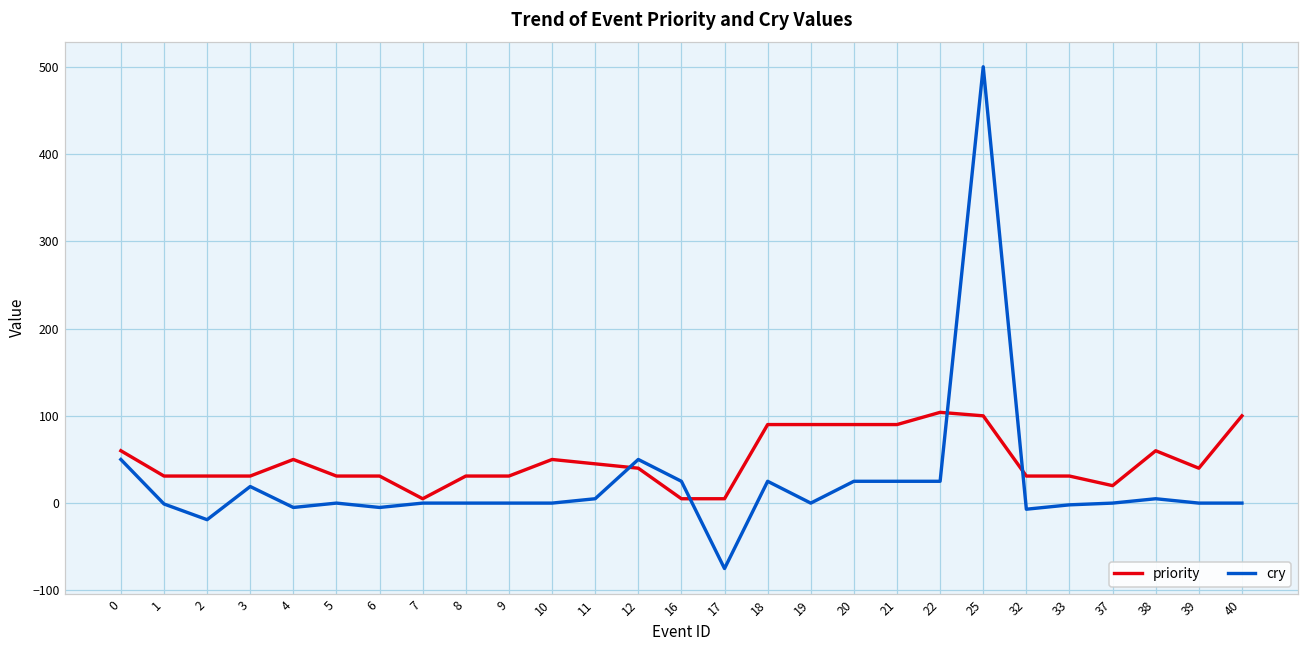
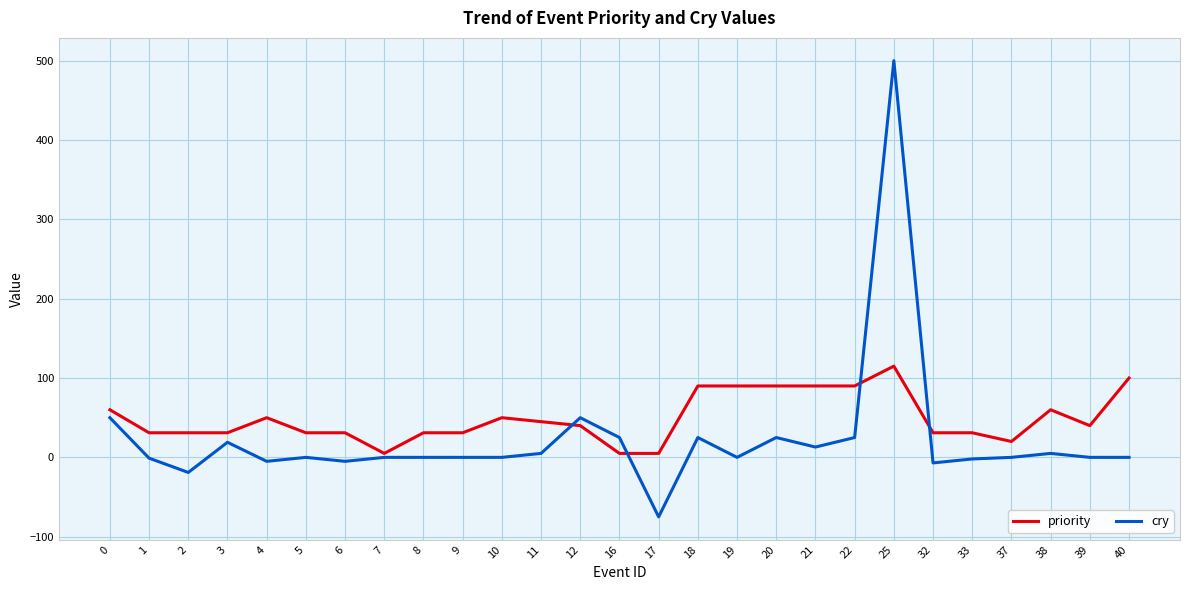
  {
    "priority": {
      "0": 60,
      "1": 30,
      "2": 30,
      "3": 30,
      "4": 50,
      "5": 30,
      "6": 30,
      "7": 10,
      "8": 30,
      "9": 30,
      "10": 50,
      "11": 50,
      "12": 40,
      "16": 10,
      "17": 10,
      "18": 90,
      "19": 90,
      "20": 90,
      "21": 90,
-     "22": 100,
-     "25": 100,
+     "22": 90,
+     "25": 120,
      "32": 30,
      "33": 30,
      "37": 20,
      "38": 60,
      "39": 40,
      "40": 100
    },
    "cry": {
      "0": 50,
      "1": 0,
      "2": -20,
      "3": 20,
      "4": -10,
      "5": 0,
      "6": -10,
      "7": 0,
      "8": 0,
      "9": 0,
      "10": 0,
      "11": 10,
      "12": 50,
      "16": 30,
      "17": -80,
      "18": 30,
      "19": 0,
      "20": 30,
-     "21": 30,
+     "21": 10,
      "22": 30,
      "25": 500,
      "32": -10,
      "33": 0,
      "37": 0,
      "38": 10,
      "39": 0,
      "40": 0
    }
  }
